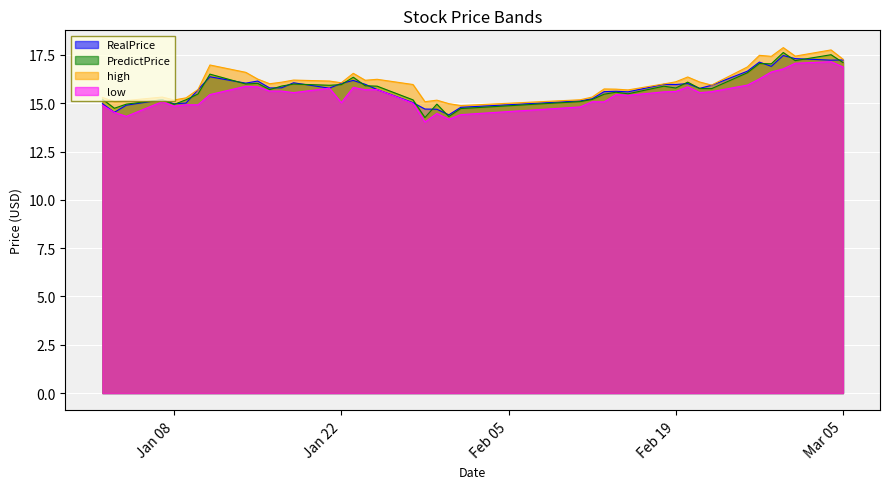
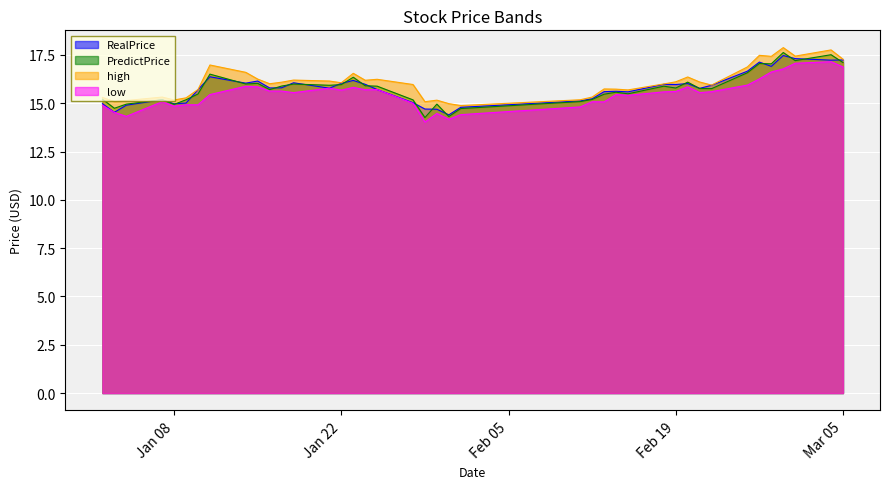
  {
    "RealPrice": {
      "Feb 19": 16.0
    },
    "PredictPrice": {
      "Feb 19": 15.8
    },
    "high": {
      "Feb 19": 16.1
    },
    "low": {
-     "Jan 22": 15.0,
+     "Jan 22": 15.7,
      "Feb 19": 15.6,
      "Mar 05": 16.9
    }
  }
